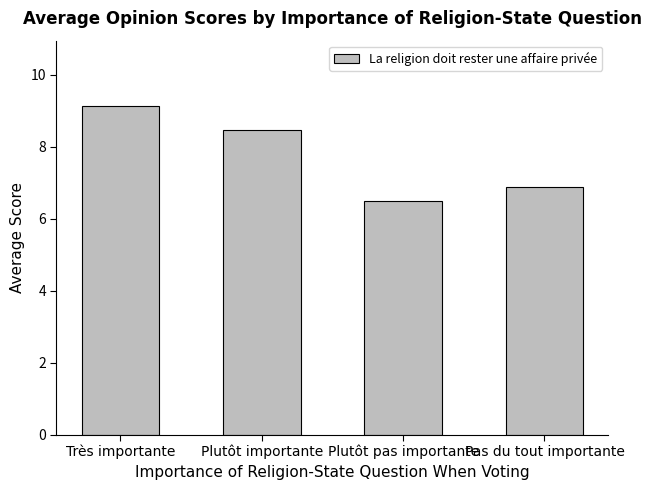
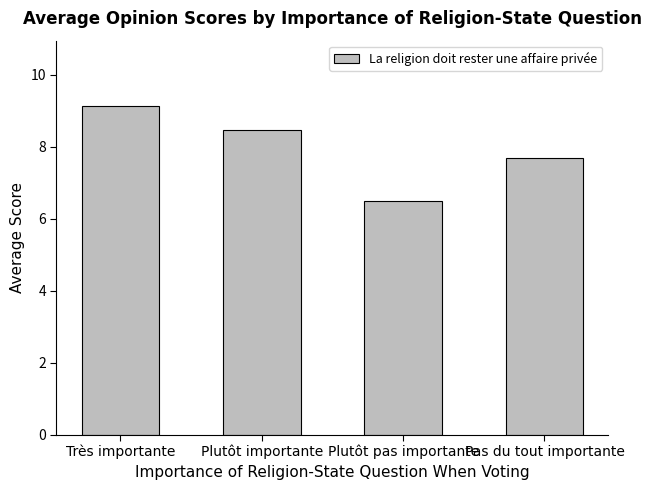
  {
    "Très importante": 9.1,
    "Plutôt importante": 8.5,
    "Plutôt pas importante": 6.5,
-   "Pas du tout importante": 6.9
+   "Pas du tout importante": 7.7
  }
